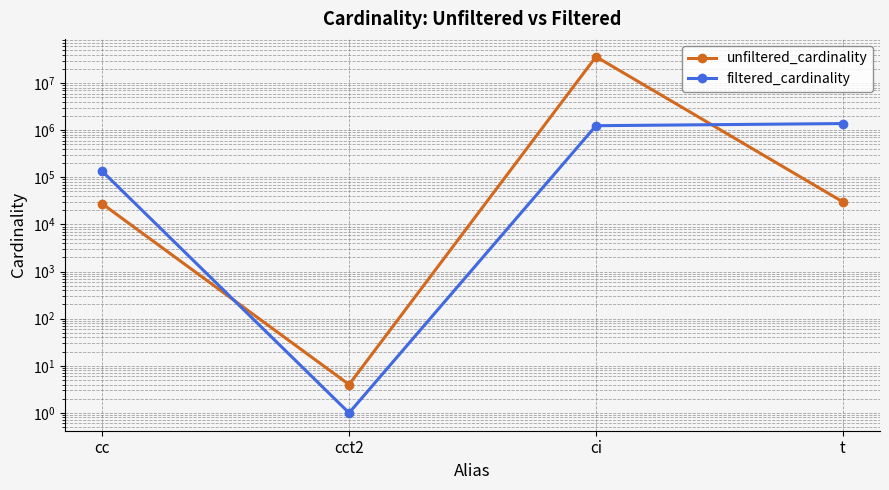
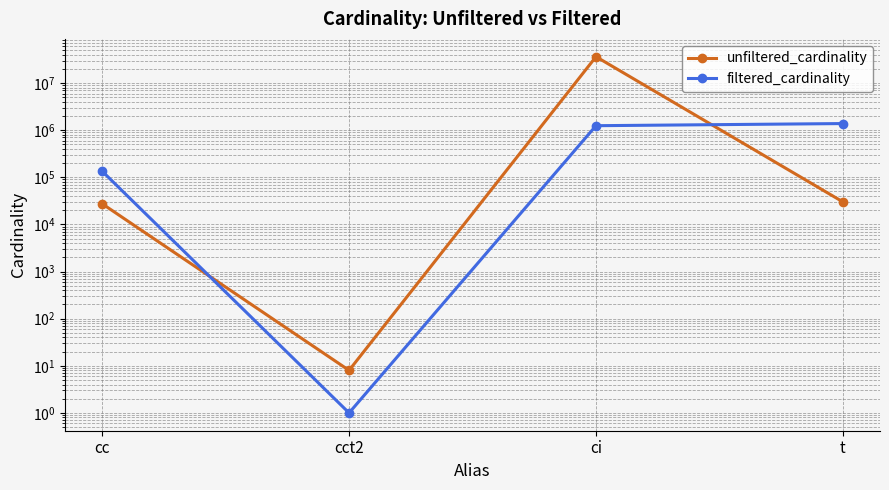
  {
    "unfiltered_cardinality": {
      "cc": 30000,
-     "cct2": 4,
+     "cct2": 8,
      "ci": 40000000,
      "t": 30000
    },
    "filtered_cardinality": {
      "cc": 140000,
      "cct2": 1,
      "ci": 1200000,
      "t": 1400000
    }
  }
